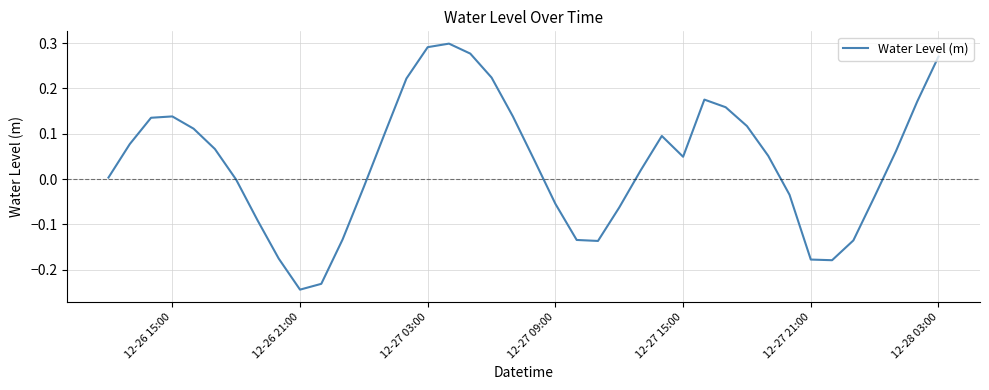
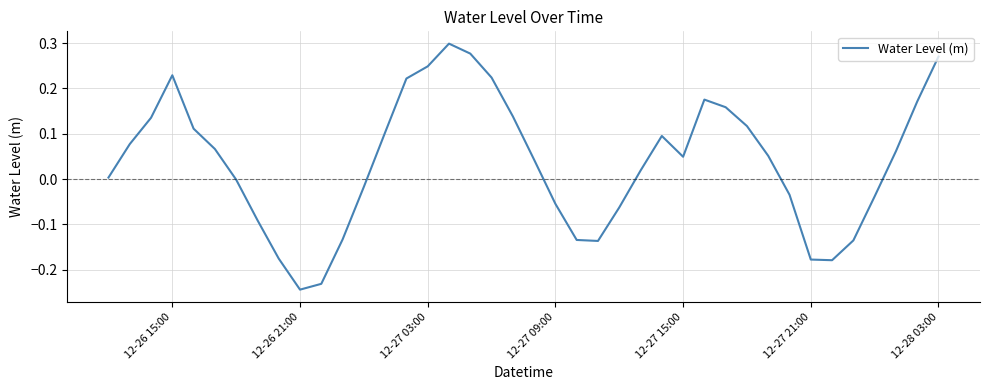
  {
-   "12-26 15:00": 0.14,
+   "12-26 15:00": 0.23,
    "12-26 21:00": -0.24,
-   "12-27 03:00": 0.29,
+   "12-27 03:00": 0.25,
    "12-27 09:00": -0.05,
    "12-27 15:00": 0.05,
    "12-27 21:00": -0.18
  }
